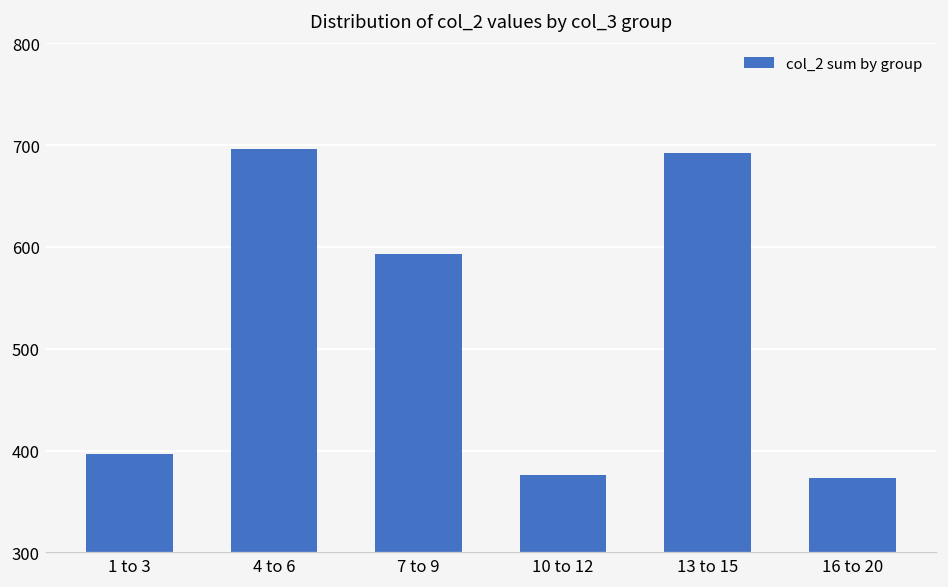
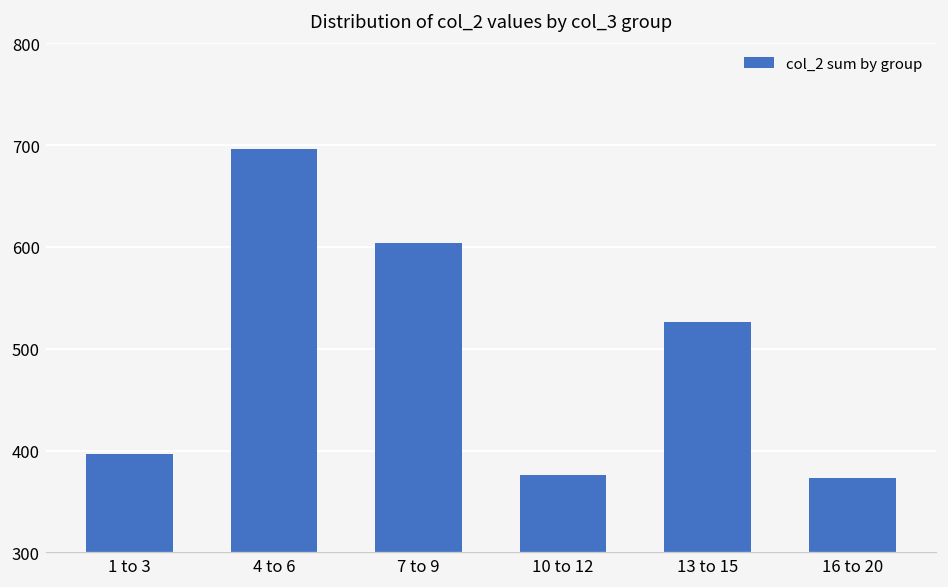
  {
    "1 to 3": 400,
    "4 to 6": 700,
-   "7 to 9": 590,
+   "7 to 9": 600,
    "10 to 12": 380,
-   "13 to 15": 690,
+   "13 to 15": 530,
    "16 to 20": 370
  }
